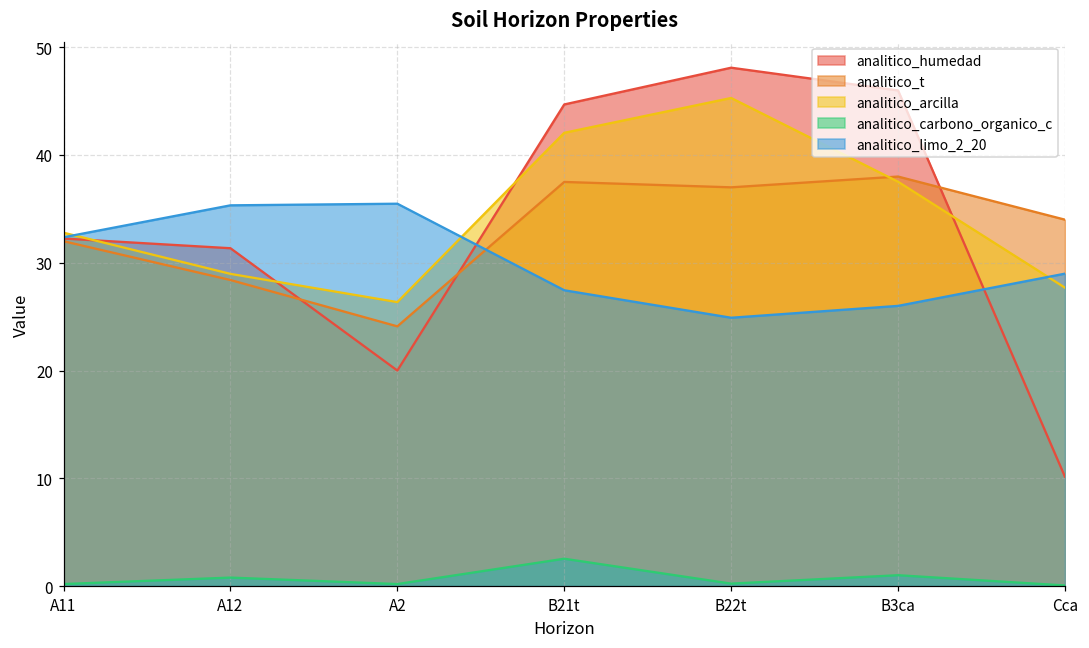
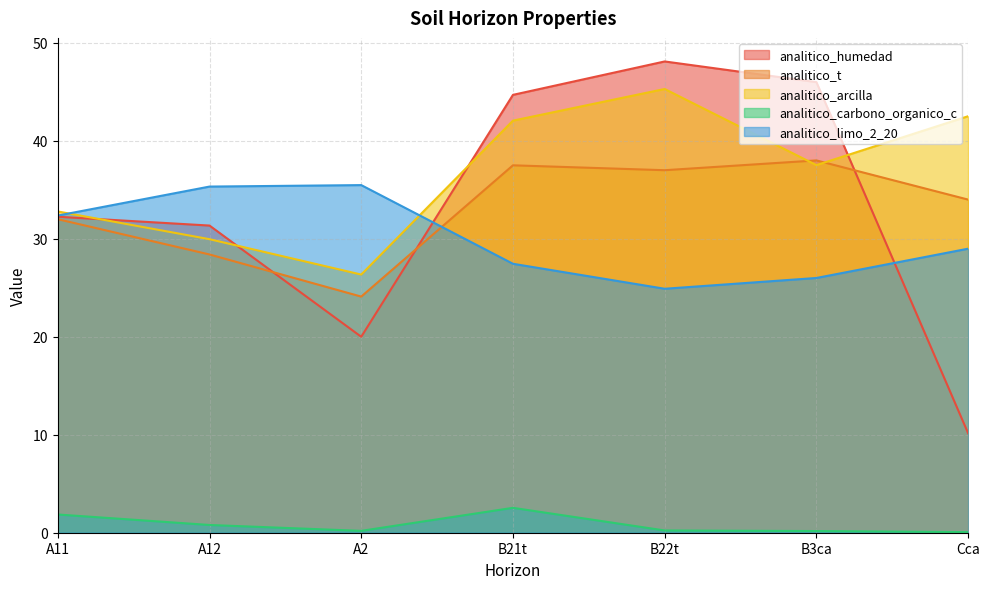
  {
    "analitico_arcilla": {
      "A11": 33,
-     "A12": 29,
+     "A12": 30,
      "A2": 26,
      "B21t": 42,
      "B22t": 45,
      "B3ca": 38,
-     "Cca": 28
+     "Cca": 43
    },
    "analitico_carbono_organico_c": {
-     "A11": 0,
+     "A11": 2,
      "A12": 1,
      "A2": 0,
      "B21t": 3,
      "B22t": 0,
-     "B3ca": 1,
+     "B3ca": 0,
      "Cca": 0
    },
    "analitico_limo_2_20": {
      "A12": 35,
      "A2": 35,
      "B21t": 27,
      "B22t": 25,
      "B3ca": 26,
      "Cca": 29
    }
  }
